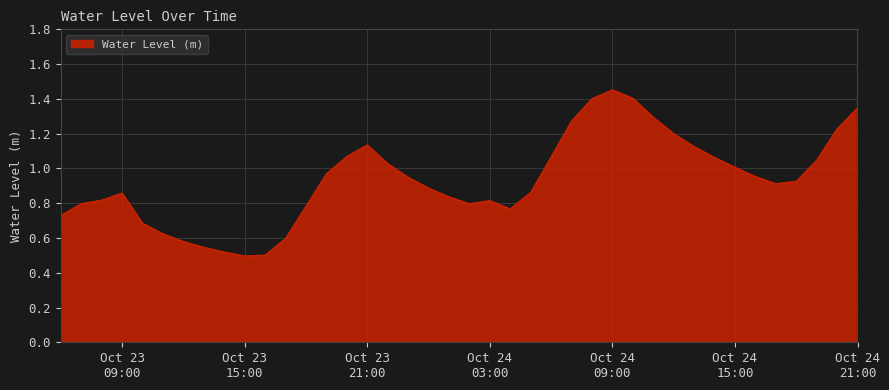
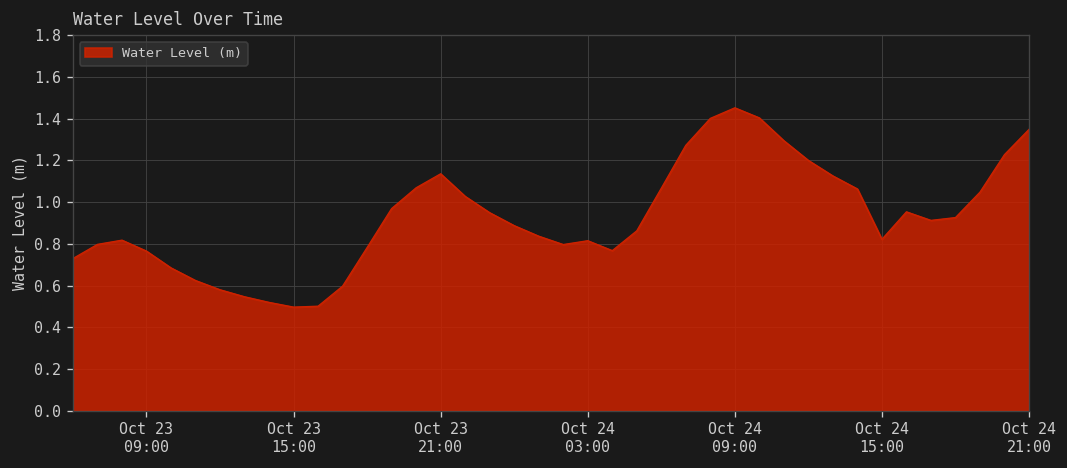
  {
-   "Oct 23 09:00": 0.86,
+   "Oct 23 09:00": 0.77,
    "Oct 23 15:00": 0.50,
    "Oct 23 21:00": 1.14,
    "Oct 24 03:00": 0.81,
    "Oct 24 09:00": 1.45,
-   "Oct 24 15:00": 1.01,
+   "Oct 24 15:00": 0.82,
    "Oct 24 21:00": 1.35
  }
